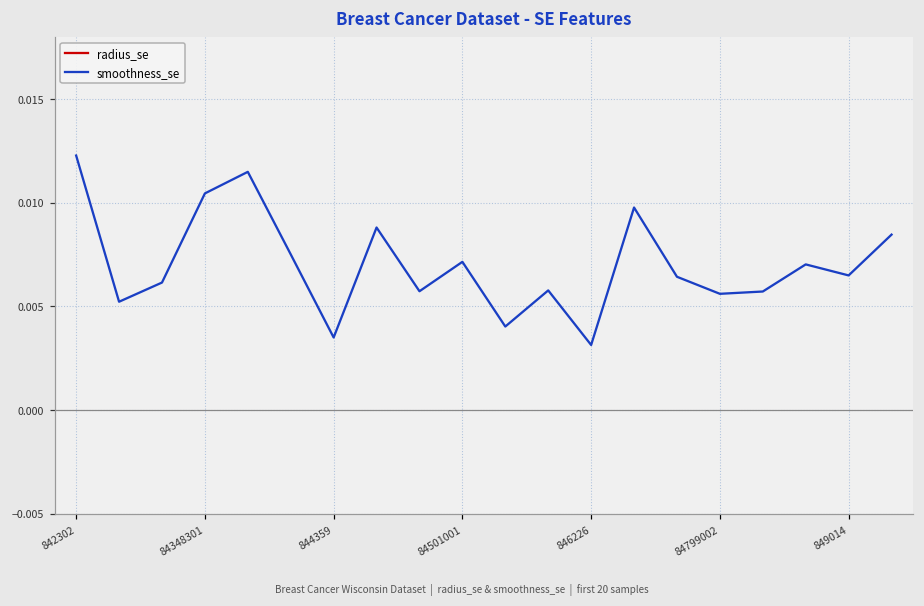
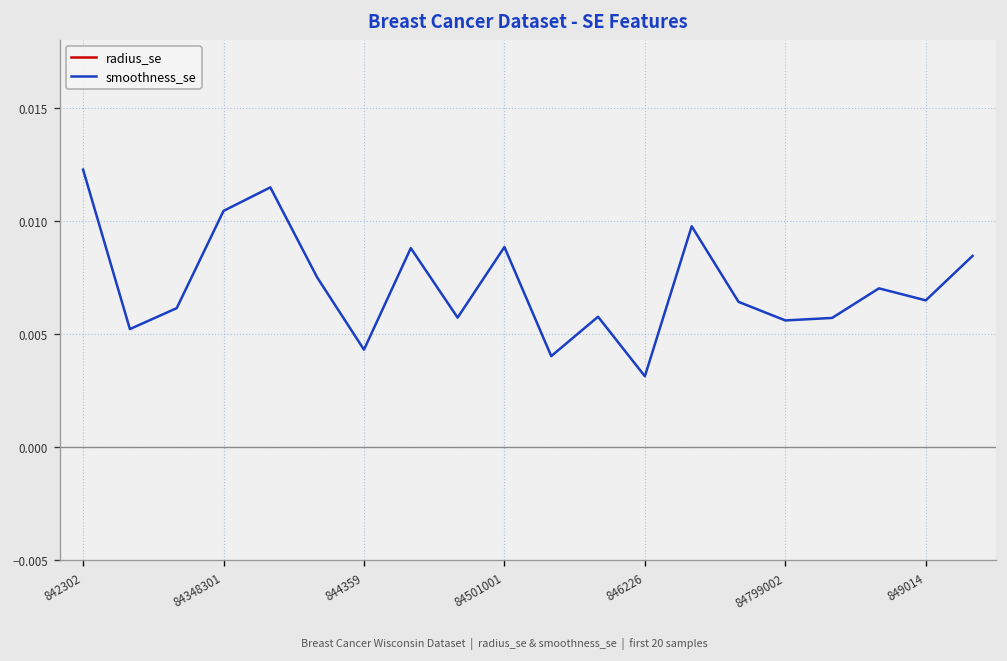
  {
    "smoothness_se": {
      "842302": 0.0123,
      "84348301": 0.0105,
-     "844359": 0.0035,
-     "84501001": 0.0071,
+     "844359": 0.0043,
+     "84501001": 0.0089,
      "846226": 0.0031,
      "84799002": 0.0056,
      "849014": 0.0065
    }
  }
